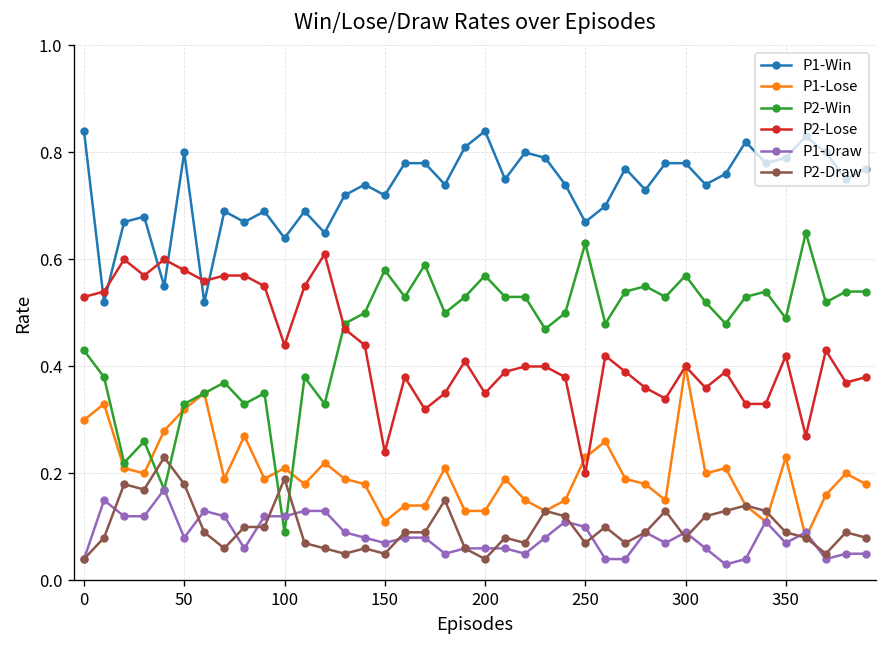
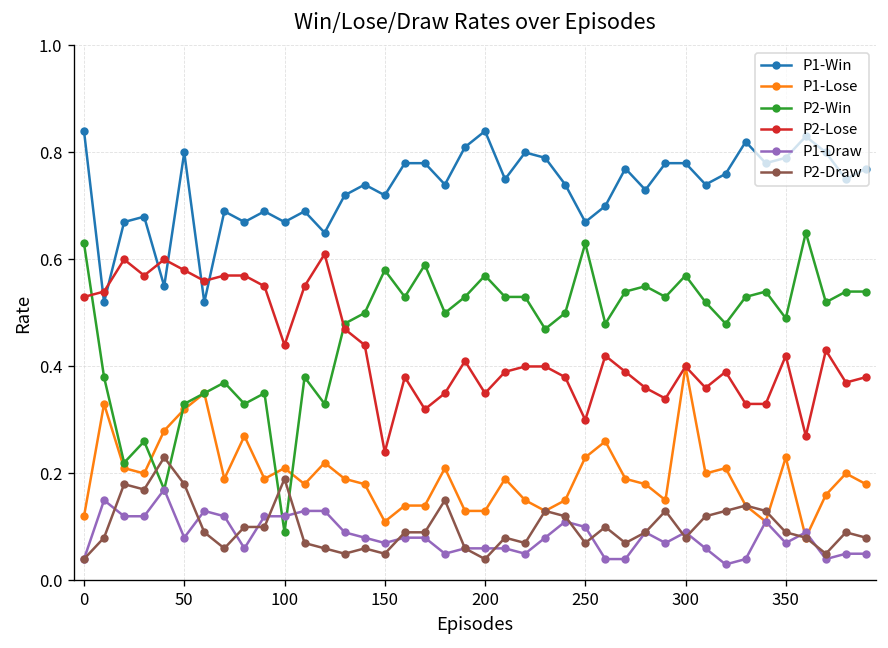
  {
    "P1-Win": {
      "0": 0.84,
      "50": 0.80,
-     "100": 0.64,
+     "100": 0.67,
      "150": 0.72,
      "200": 0.84,
      "250": 0.67,
      "300": 0.78
    },
    "P1-Lose": {
-     "0": 0.30,
+     "0": 0.12,
      "50": 0.32,
      "100": 0.21,
      "150": 0.11,
      "200": 0.13,
      "250": 0.23,
      "350": 0.23
    },
    "P2-Win": {
-     "0": 0.43,
+     "0": 0.63,
      "50": 0.33,
      "100": 0.09,
      "150": 0.58,
      "200": 0.57,
      "250": 0.63,
      "300": 0.57,
      "350": 0.49
    },
    "P2-Lose": {
      "0": 0.53,
      "50": 0.58,
      "100": 0.44,
      "150": 0.24,
      "200": 0.35,
-     "250": 0.2,
+     "250": 0.3,
      "350": 0.42
    },
    "P1-Draw": {
      "50": 0.08,
      "100": 0.12,
      "150": 0.07,
      "200": 0.06,
      "250": 0.10,
      "300": 0.09,
      "350": 0.07
    },
    "P2-Draw": {
      "50": 0.18,
      "100": 0.19,
      "150": 0.05,
      "200": 0.04,
      "250": 0.07,
      "300": 0.08,
      "350": 0.09
    }
  }
